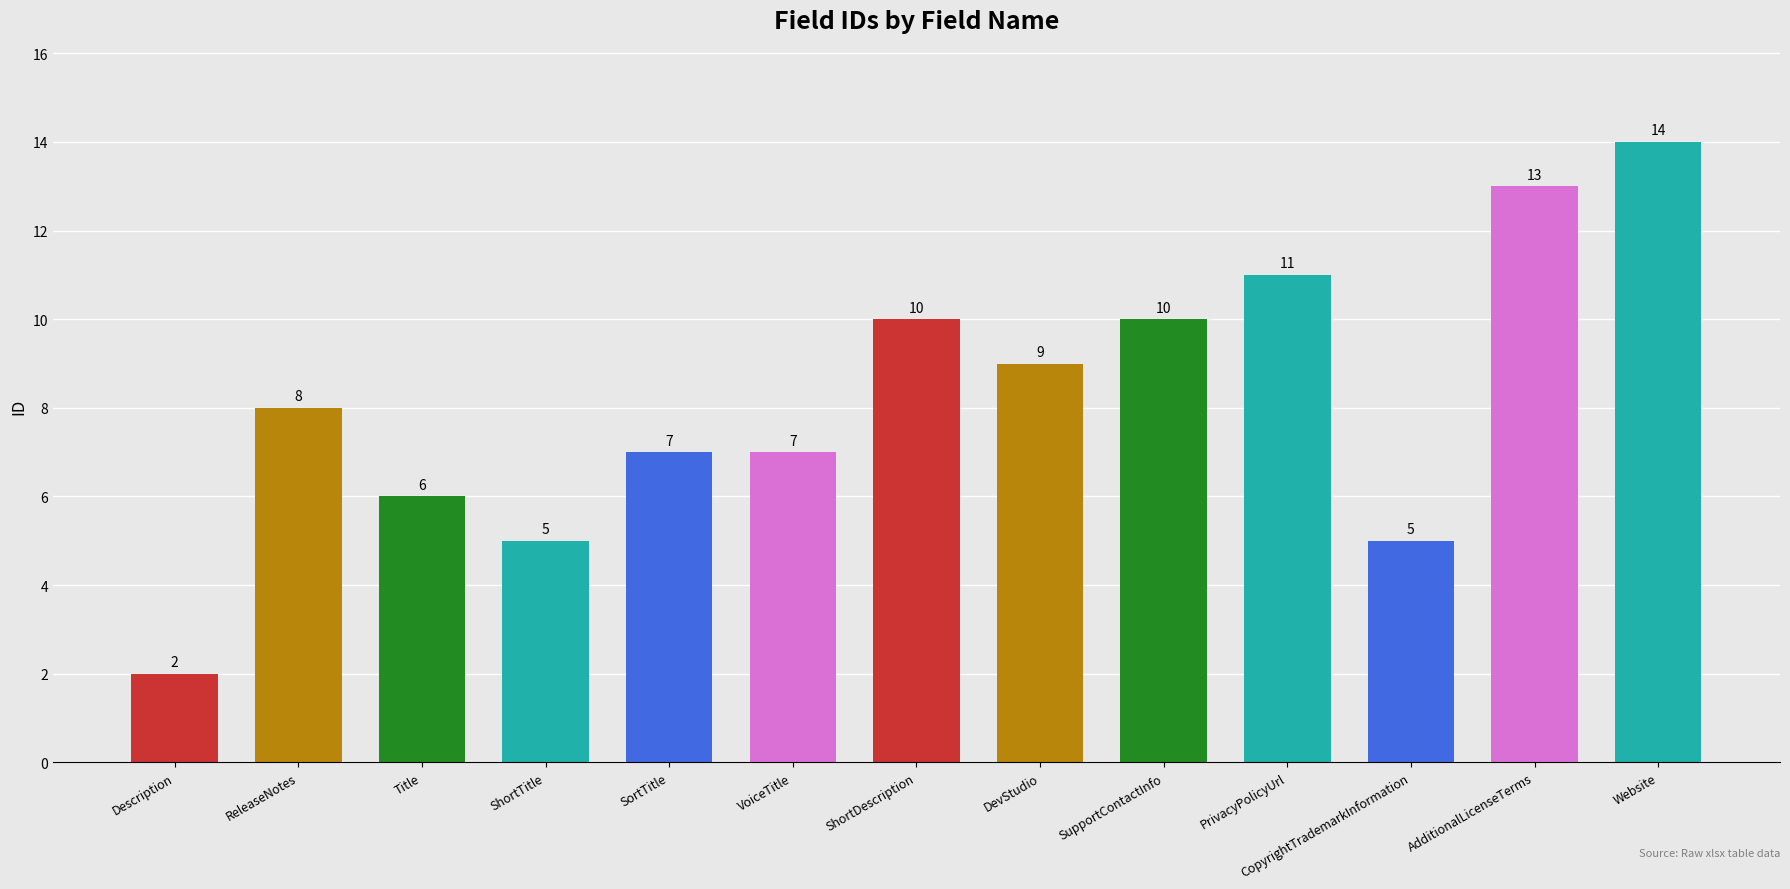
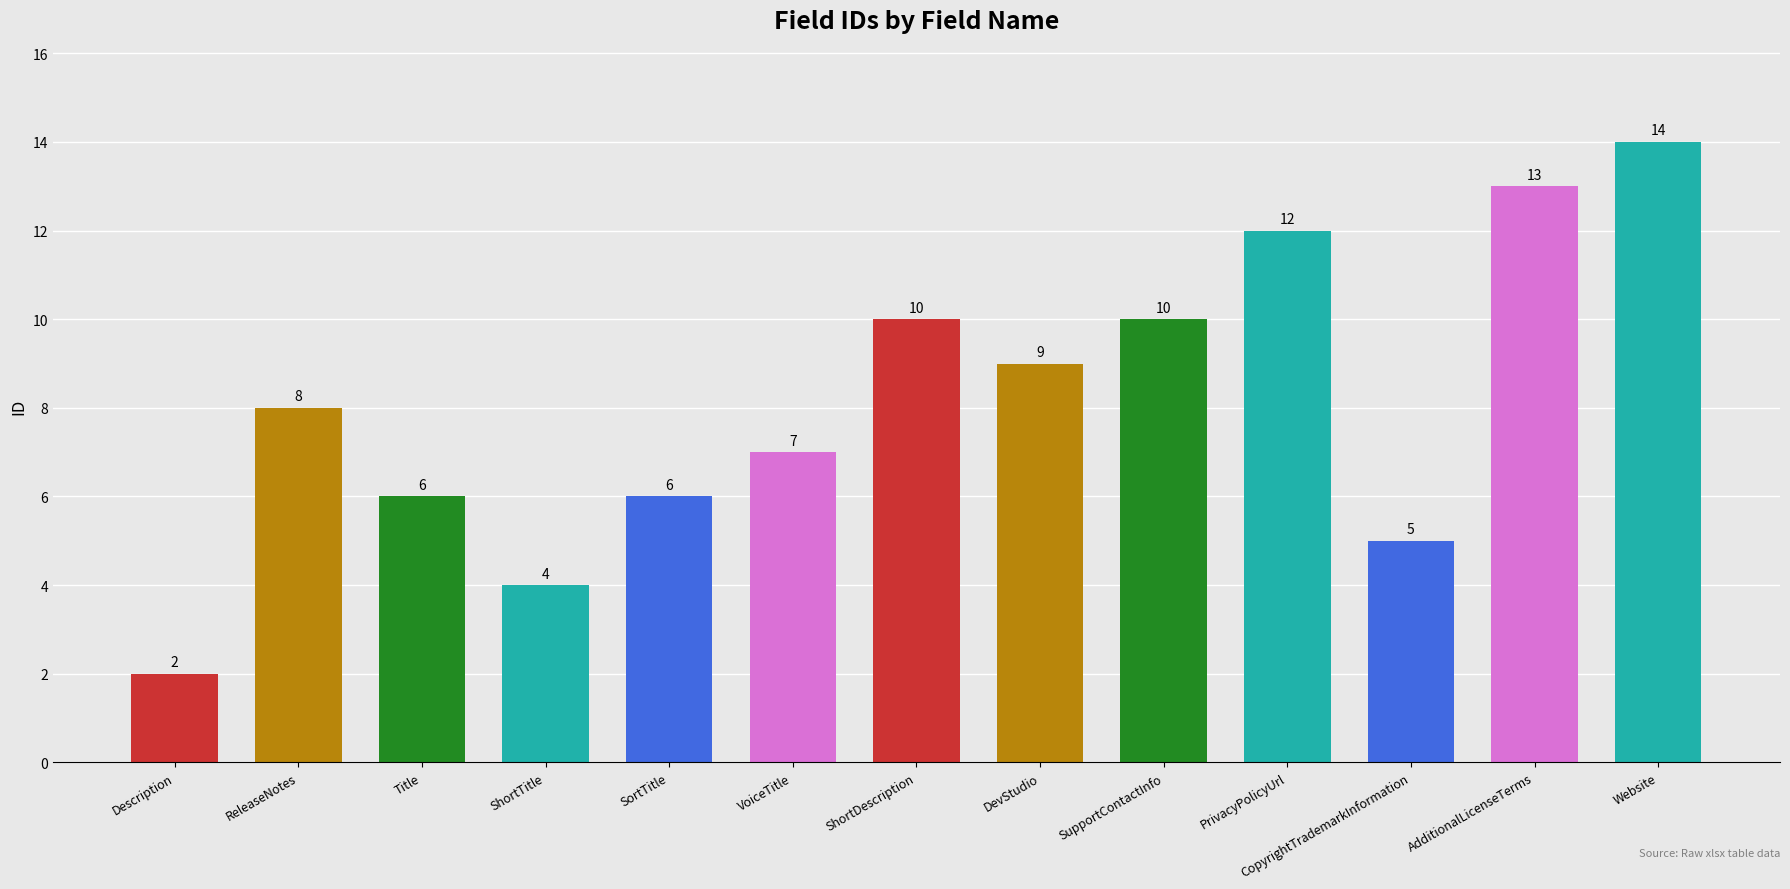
  {
    "Description": 2,
    "ReleaseNotes": 8,
    "Title": 6,
-   "ShortTitle": 5,
-   "SortTitle": 7,
+   "ShortTitle": 4,
+   "SortTitle": 6,
    "VoiceTitle": 7,
    "ShortDescription": 10,
    "DevStudio": 9,
    "SupportContactInfo": 10,
-   "PrivacyPolicyUrl": 11,
+   "PrivacyPolicyUrl": 12,
    "CopyrightTrademarkInformation": 5,
    "AdditionalLicenseTerms": 13,
    "Website": 14
  }
